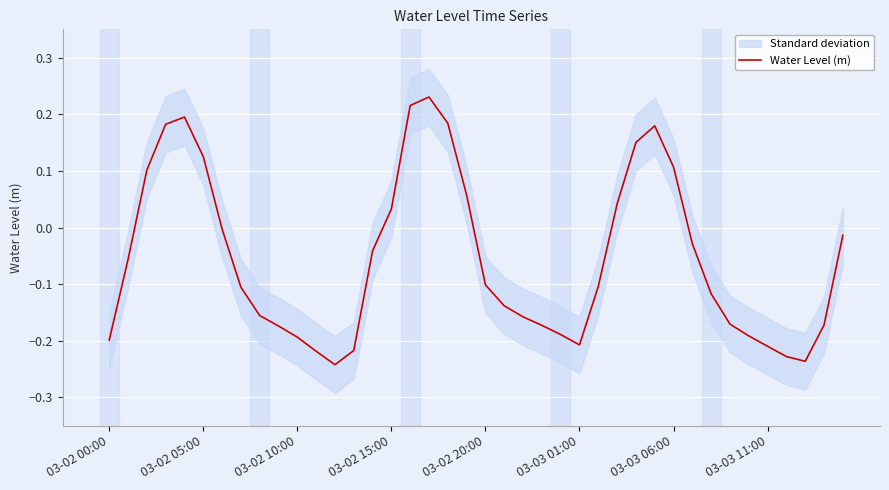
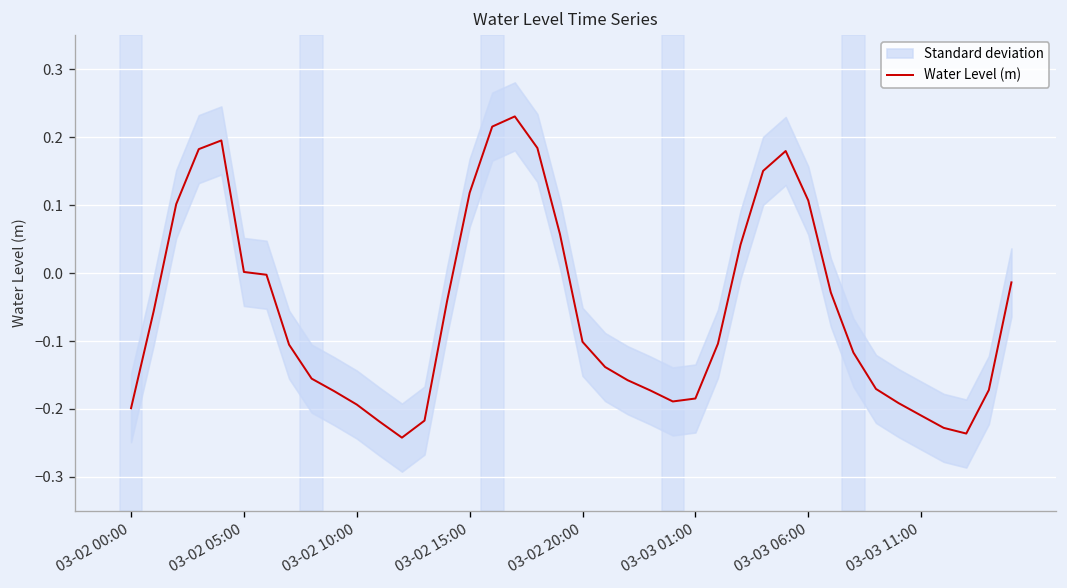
  {
    "Water Level (m)": {
      "03-02 00:00": -0.20,
-     "03-02 05:00": 0.13,
+     "03-02 05:00": 0.00,
      "03-02 10:00": -0.19,
-     "03-02 15:00": 0.03,
+     "03-02 15:00": 0.12,
      "03-02 20:00": -0.10,
-     "03-03 01:00": -0.21,
+     "03-03 01:00": -0.18,
      "03-03 06:00": 0.11,
      "03-03 11:00": -0.21
    }
  }
